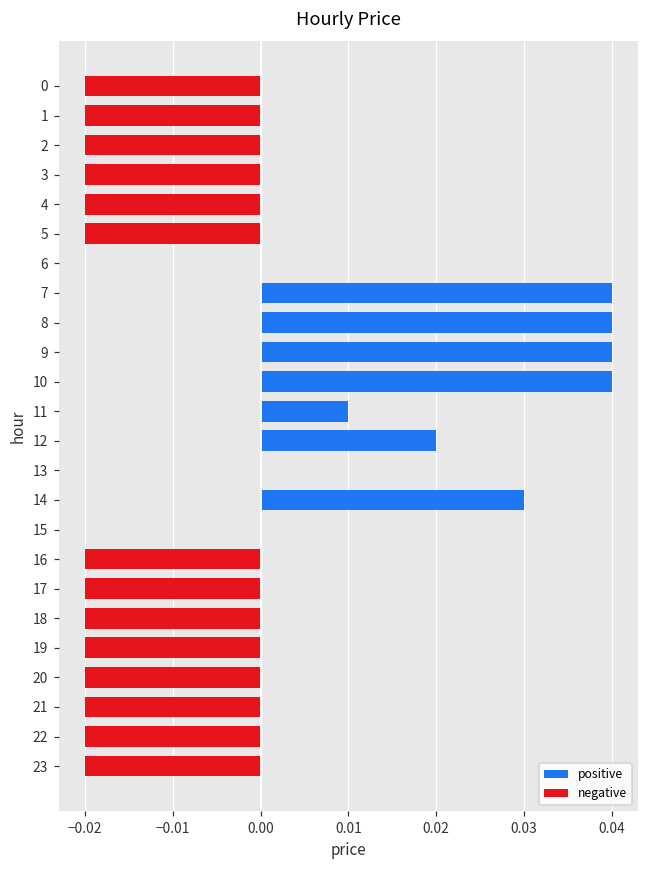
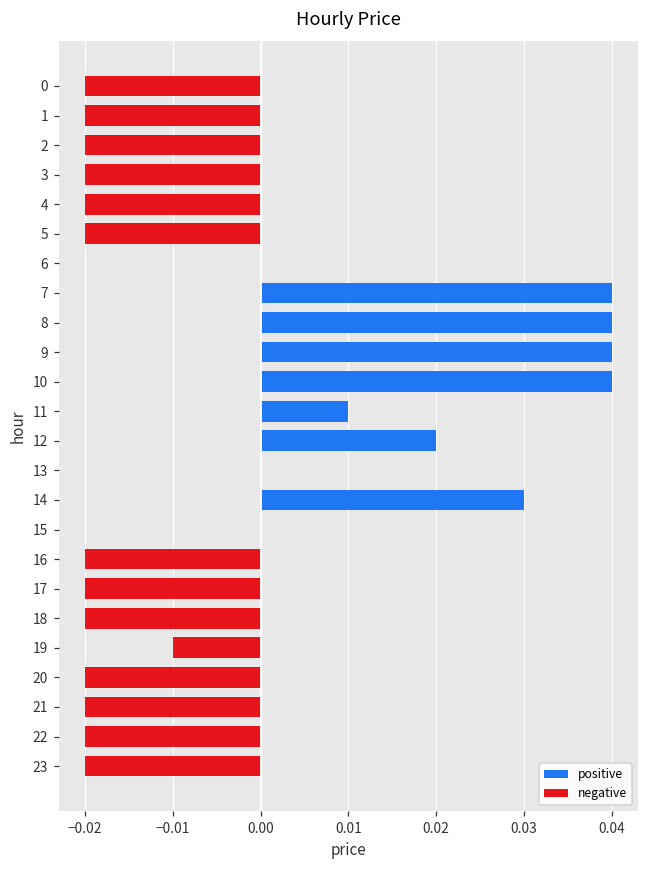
  {
    "0": -0.02,
    "1": -0.02,
    "2": -0.02,
    "3": -0.02,
    "4": -0.02,
    "5": -0.02,
    "6": 0.00,
    "7": 0.04,
    "8": 0.04,
    "9": 0.04,
    "10": 0.04,
    "11": 0.01,
    "12": 0.02,
    "13": 0.00,
    "14": 0.03,
    "15": 0.00,
    "16": -0.02,
    "17": -0.02,
    "18": -0.02,
-   "19": -0.02,
+   "19": -0.01,
    "20": -0.02,
    "21": -0.02,
    "22": -0.02,
    "23": -0.02
  }
